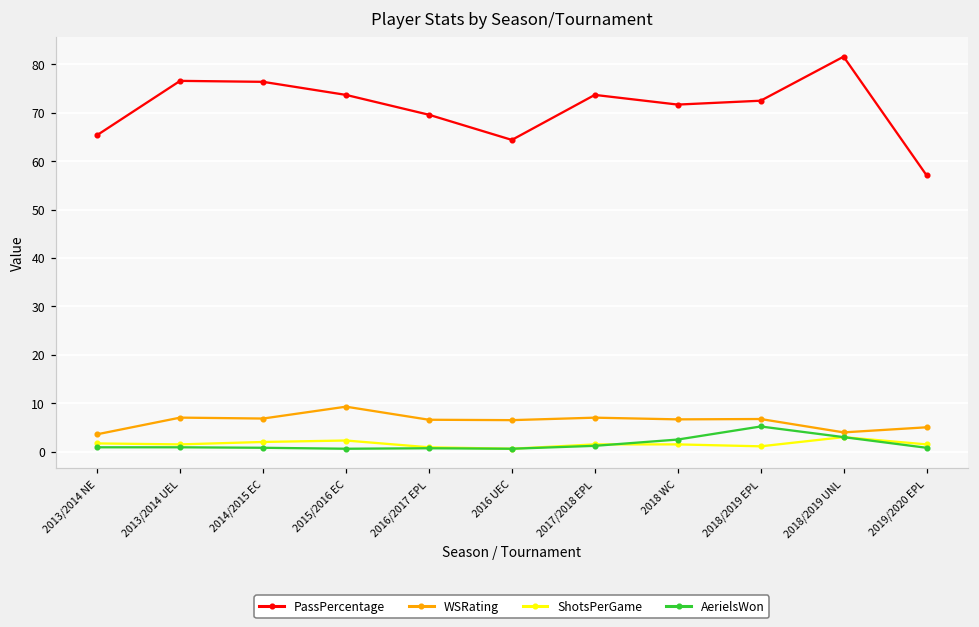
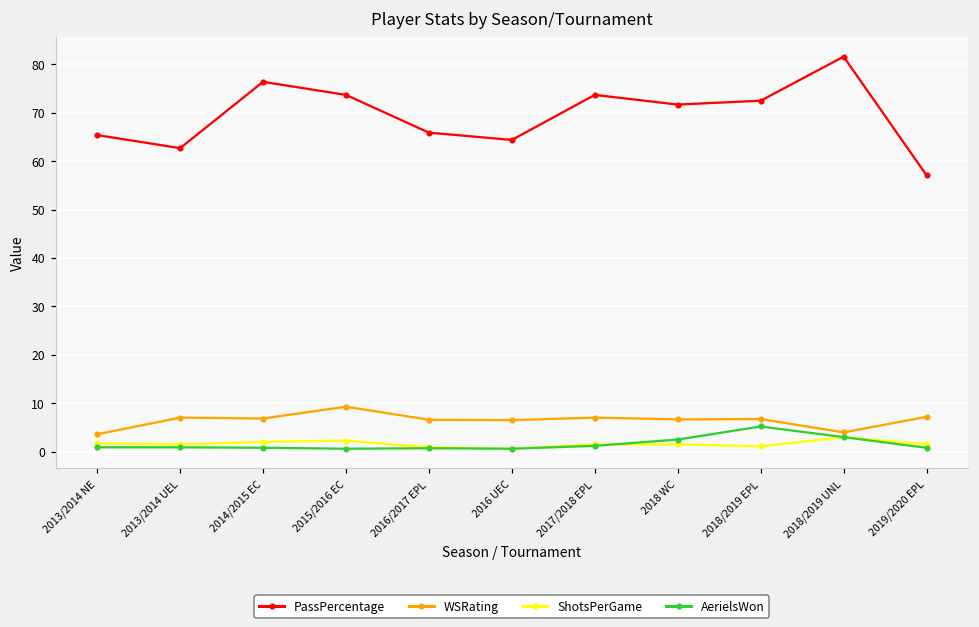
  {
    "PassPercentage": {
      "2013/2014 NE": 65,
-     "2013/2014 UEL": 77,
+     "2013/2014 UEL": 63,
      "2014/2015 EC": 76,
      "2015/2016 EC": 74,
-     "2016/2017 EPL": 70,
+     "2016/2017 EPL": 66,
      "2016 UEC": 64,
      "2017/2018 EPL": 74,
      "2018 WC": 72,
      "2018/2019 EPL": 73,
      "2018/2019 UNL": 82,
      "2019/2020 EPL": 57
    },
    "WSRating": {
      "2013/2014 NE": 4,
      "2013/2014 UEL": 7,
      "2014/2015 EC": 7,
      "2015/2016 EC": 9,
      "2016/2017 EPL": 7,
      "2016 UEC": 7,
      "2017/2018 EPL": 7,
      "2018 WC": 7,
      "2018/2019 EPL": 7,
      "2018/2019 UNL": 4,
-     "2019/2020 EPL": 5
+     "2019/2020 EPL": 7
    },
    "ShotsPerGame": {
      "2013/2014 NE": 2,
      "2013/2014 UEL": 2,
      "2014/2015 EC": 2,
      "2015/2016 EC": 2,
      "2018 WC": 2,
      "2018/2019 EPL": 1,
      "2019/2020 EPL": 2
    },
    "AerielsWon": {
      "2013/2014 NE": 1,
      "2013/2014 UEL": 1,
      "2014/2015 EC": 1,
      "2015/2016 EC": 1,
      "2018 WC": 3,
      "2018/2019 EPL": 5,
      "2019/2020 EPL": 1
    }
  }
